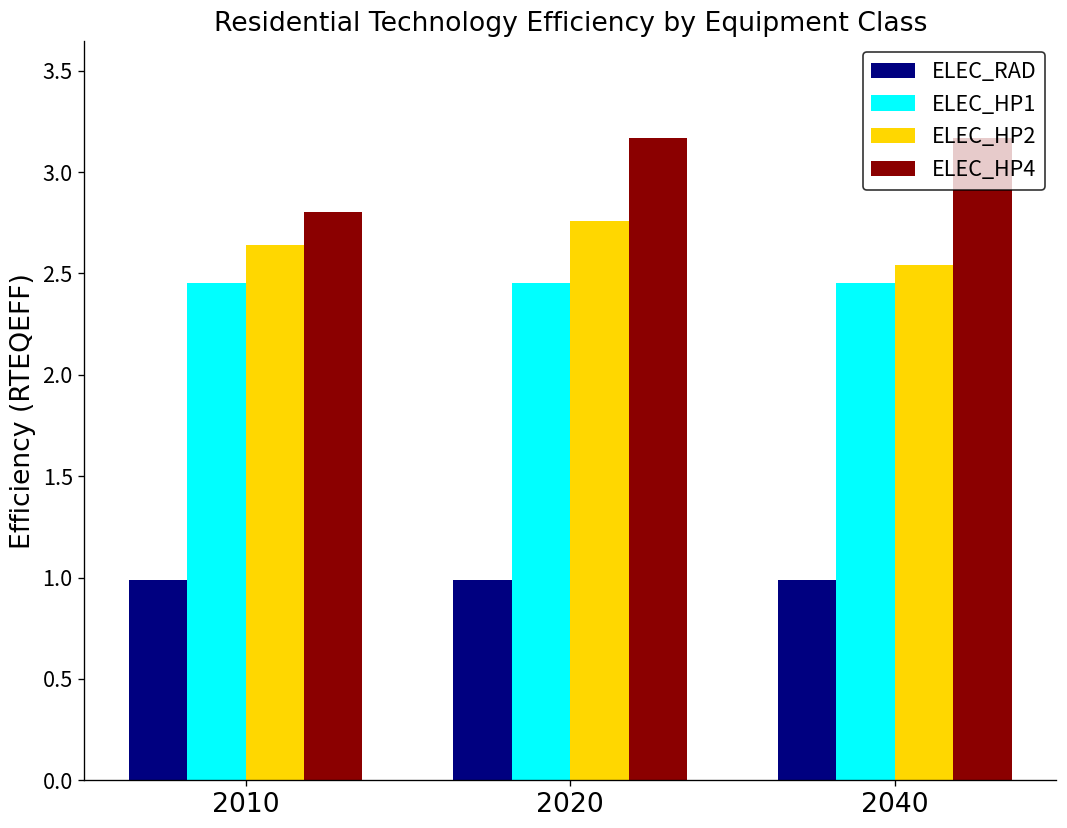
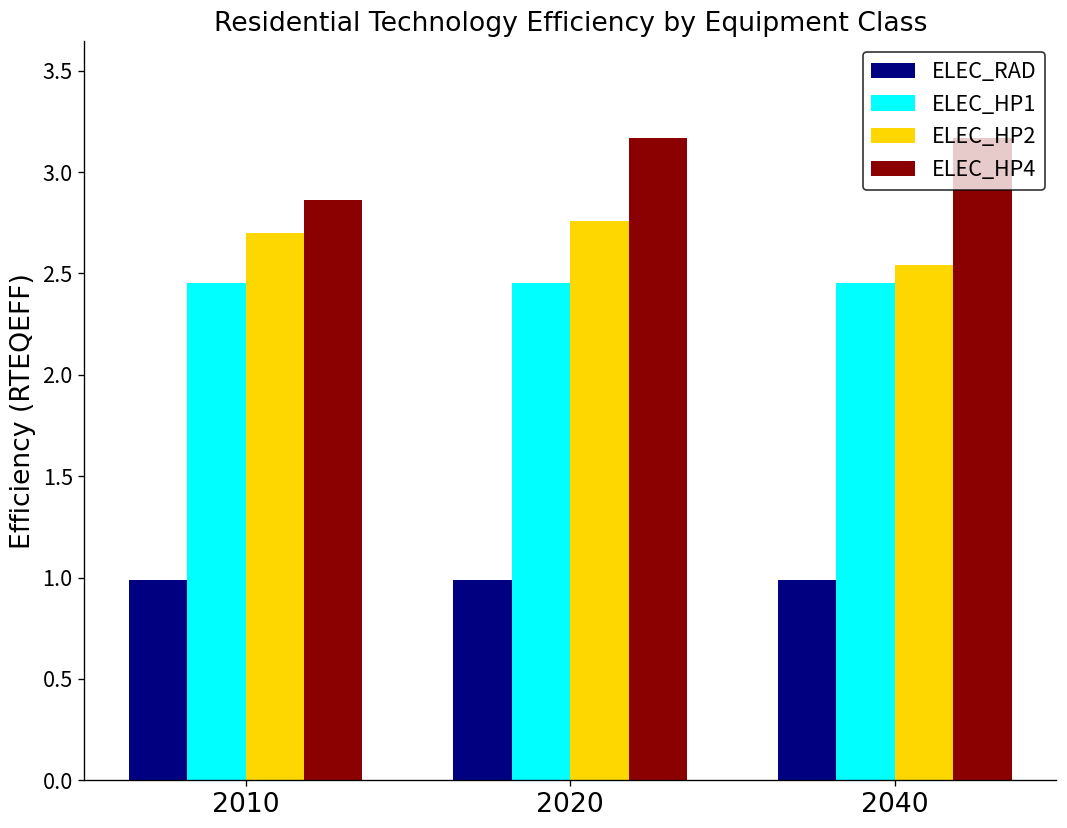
  {
    "ELEC_RAD": {
      "2010": 0.99,
      "2020": 0.99,
      "2040": 0.99
    },
    "ELEC_HP1": {
      "2010": 2.45,
      "2020": 2.45,
      "2040": 2.45
    },
    "ELEC_HP2": {
-     "2010": 2.64,
+     "2010": 2.70,
      "2020": 2.76,
      "2040": 2.54
    },
    "ELEC_HP4": {
-     "2010": 2.80,
+     "2010": 2.86,
      "2020": 3.17
    }
  }
